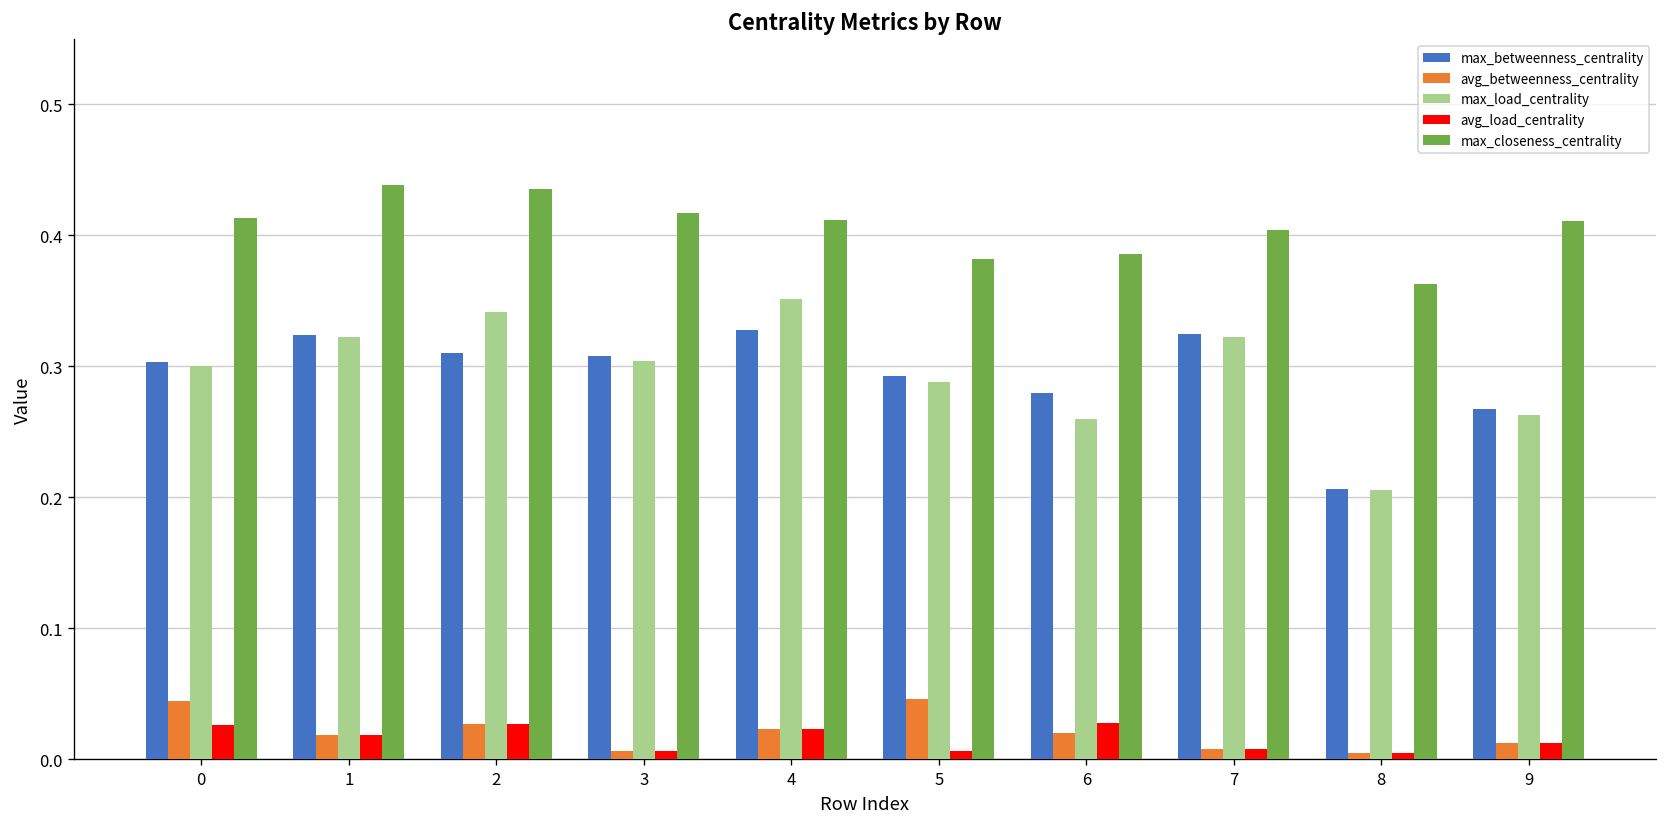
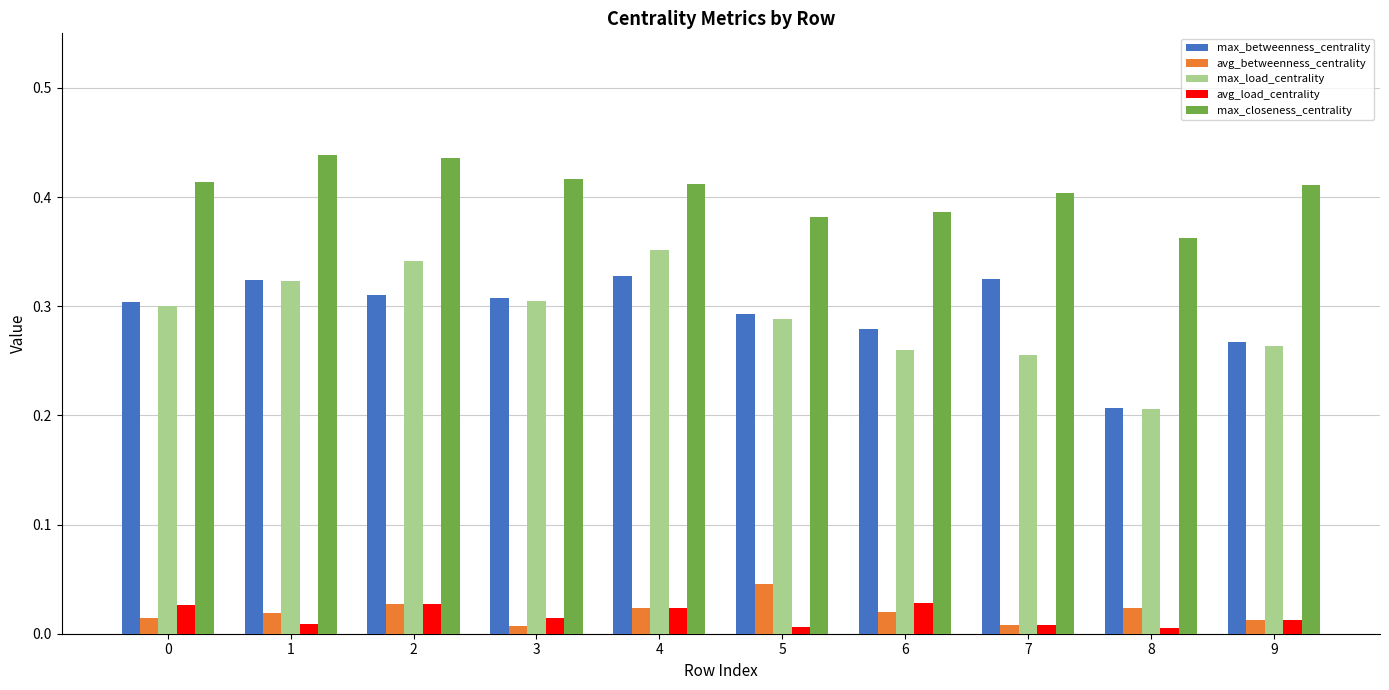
  {
    "max_betweenness_centrality": {
      "0": 0.304,
      "1": 0.324,
      "2": 0.310,
      "3": 0.308,
      "4": 0.328,
      "5": 0.293,
      "6": 0.279,
      "7": 0.325,
      "8": 0.207,
      "9": 0.267
    },
    "avg_betweenness_centrality": {
-     "0": 0.045,
+     "0": 0.014,
      "1": 0.019,
      "2": 0.027,
      "3": 0.007,
      "4": 0.024,
      "5": 0.046,
      "6": 0.020,
      "7": 0.008,
-     "8": 0.005,
+     "8": 0.024,
      "9": 0.012
    },
    "max_load_centrality": {
      "0": 0.300,
      "1": 0.323,
      "2": 0.342,
      "3": 0.305,
      "4": 0.352,
      "5": 0.288,
      "6": 0.260,
-     "7": 0.322,
+     "7": 0.255,
      "8": 0.206,
      "9": 0.263
    },
    "avg_load_centrality": {
      "0": 0.026,
-     "1": 0.019,
+     "1": 0.009,
      "2": 0.027,
-     "3": 0.007,
+     "3": 0.015,
      "4": 0.024,
      "5": 0.006,
      "6": 0.028,
      "7": 0.008,
      "8": 0.005,
      "9": 0.012
    },
    "max_closeness_centrality": {
      "0": 0.414,
      "1": 0.438,
      "2": 0.435,
      "3": 0.417,
      "4": 0.412,
      "5": 0.382,
      "6": 0.386,
      "7": 0.404,
      "8": 0.363,
      "9": 0.411
    }
  }
